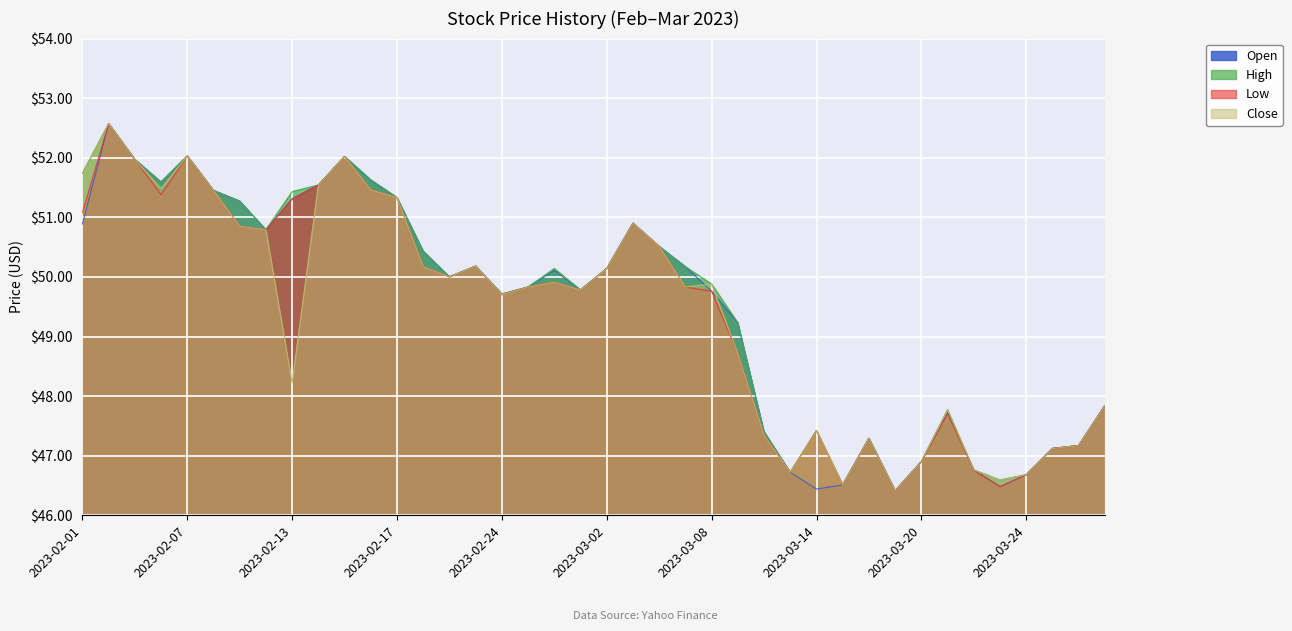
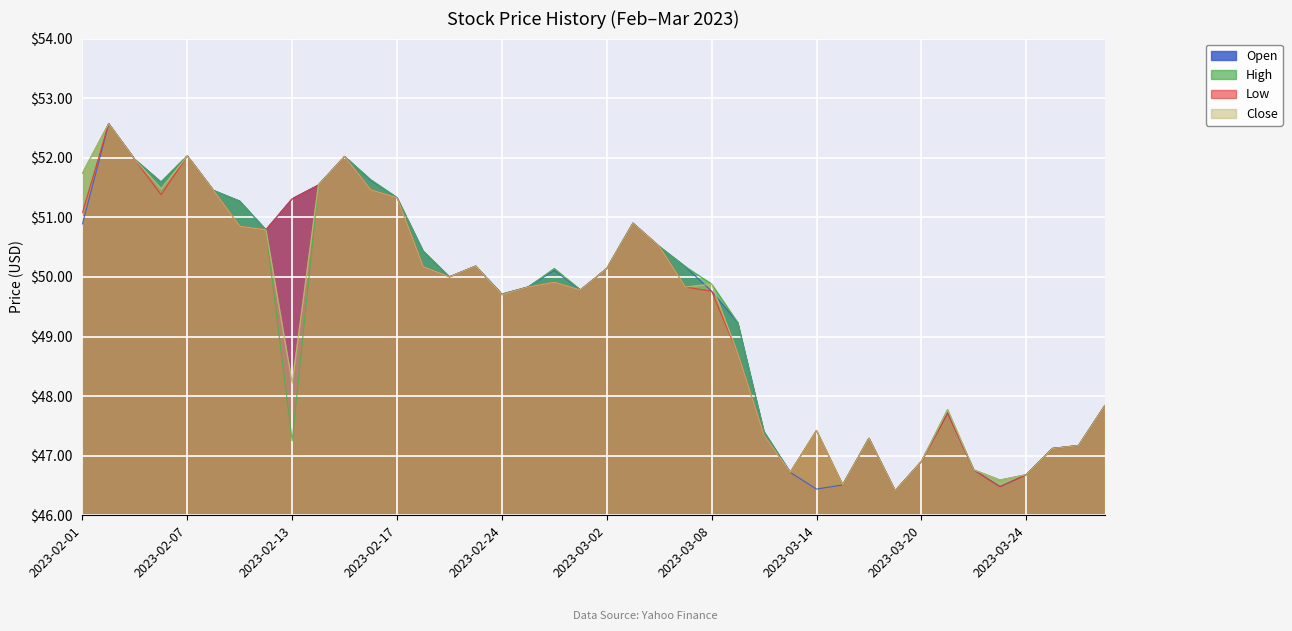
  {
    "Open": {
      "2023-02-01": "$50.9",
      "2023-03-14": "$46.4"
    },
    "High": {
-     "2023-02-13": "$51.4"
+     "2023-02-13": "$47.3"
    },
    "Low": {
      "2023-02-01": "$51.1"
    },
    "Close": {
      "2023-02-13": "$48.2"
    }
  }
